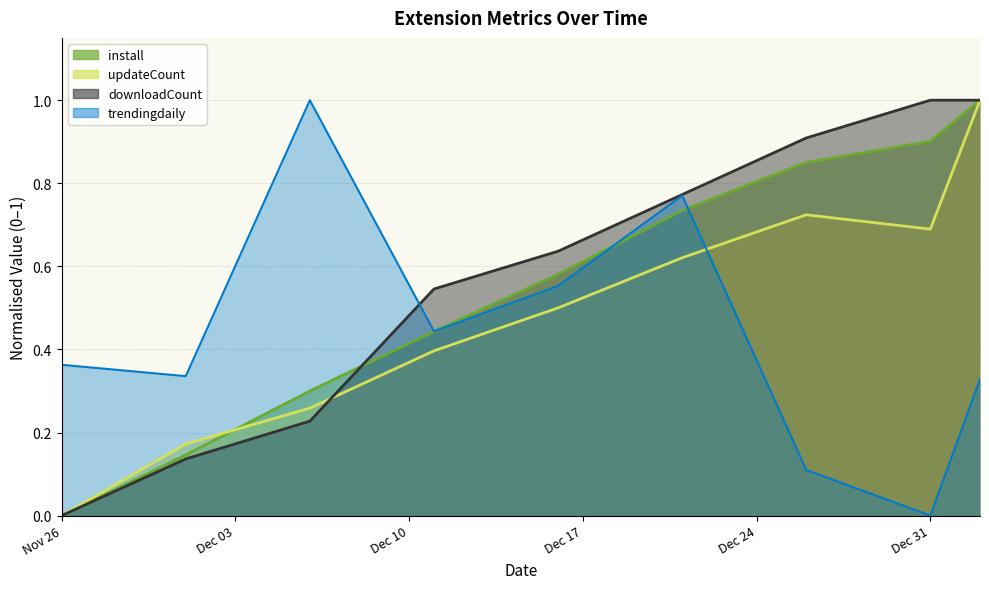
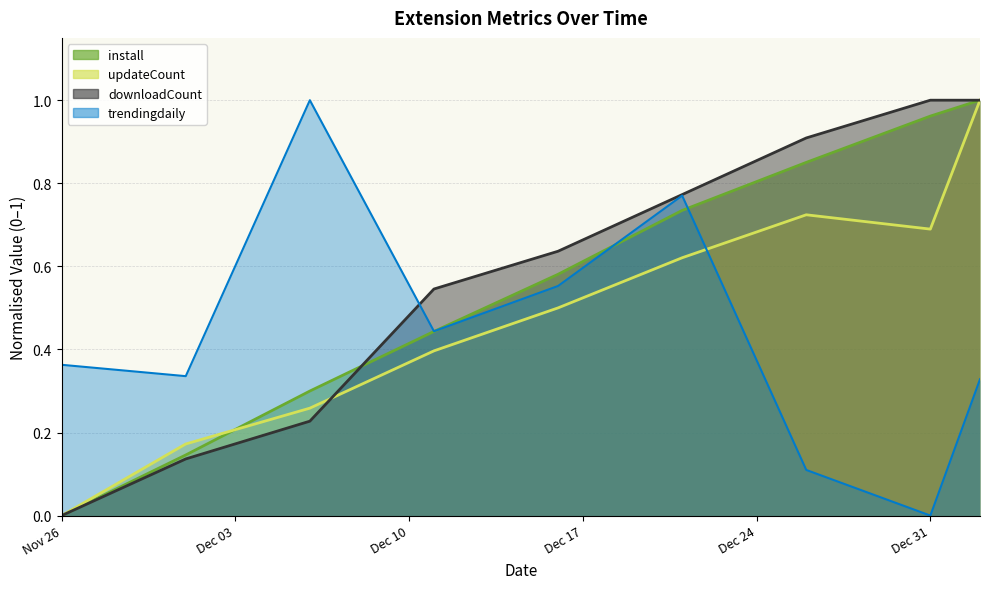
  {
    "install": {
-     "Dec 31": 0.90
+     "Dec 31": 0.96
    },
    "updateCount": {
      "Dec 31": 0.69
    },
    "downloadCount": {
      "Dec 31": 1.00
    },
    "trendingdaily": {
      "Nov 26": 0.36,
      "Dec 31": 0.00
    }
  }
